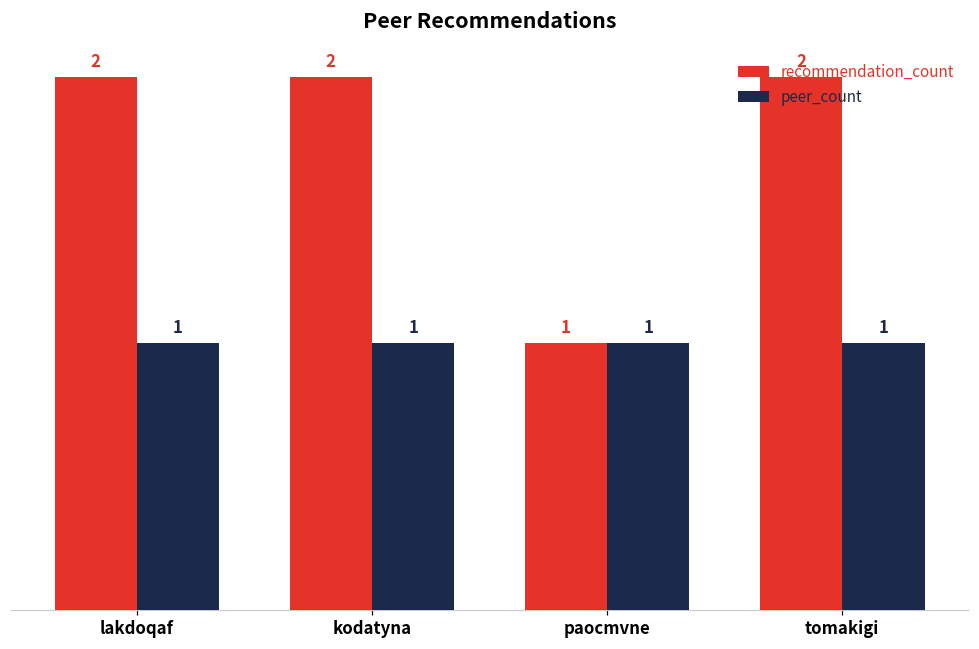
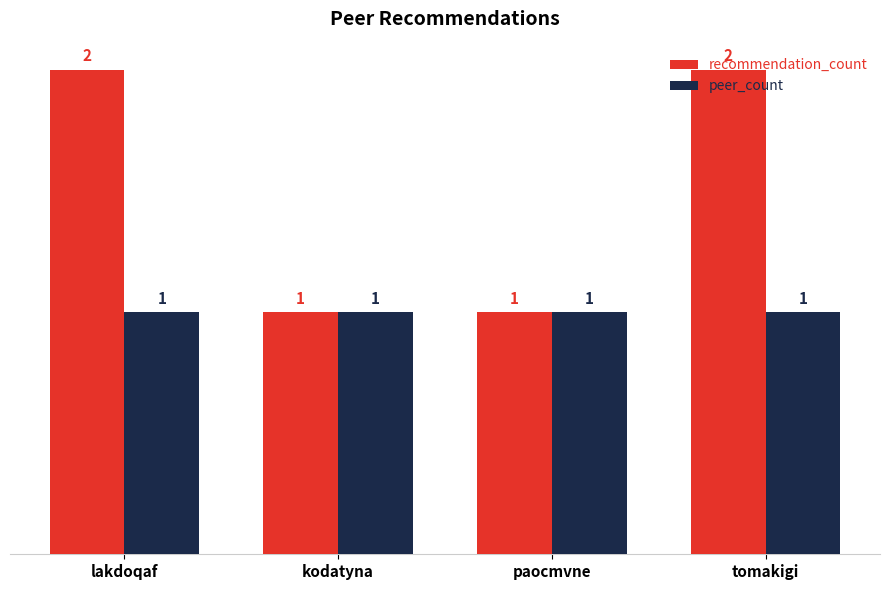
  {
    "recommendation_count": {
      "lakdoqaf": 2,
-     "kodatyna": 2,
+     "kodatyna": 1,
      "paocmvne": 1,
      "tomakigi": 2
    },
    "peer_count": {
      "lakdoqaf": 1,
      "kodatyna": 1,
      "paocmvne": 1,
      "tomakigi": 1
    }
  }
